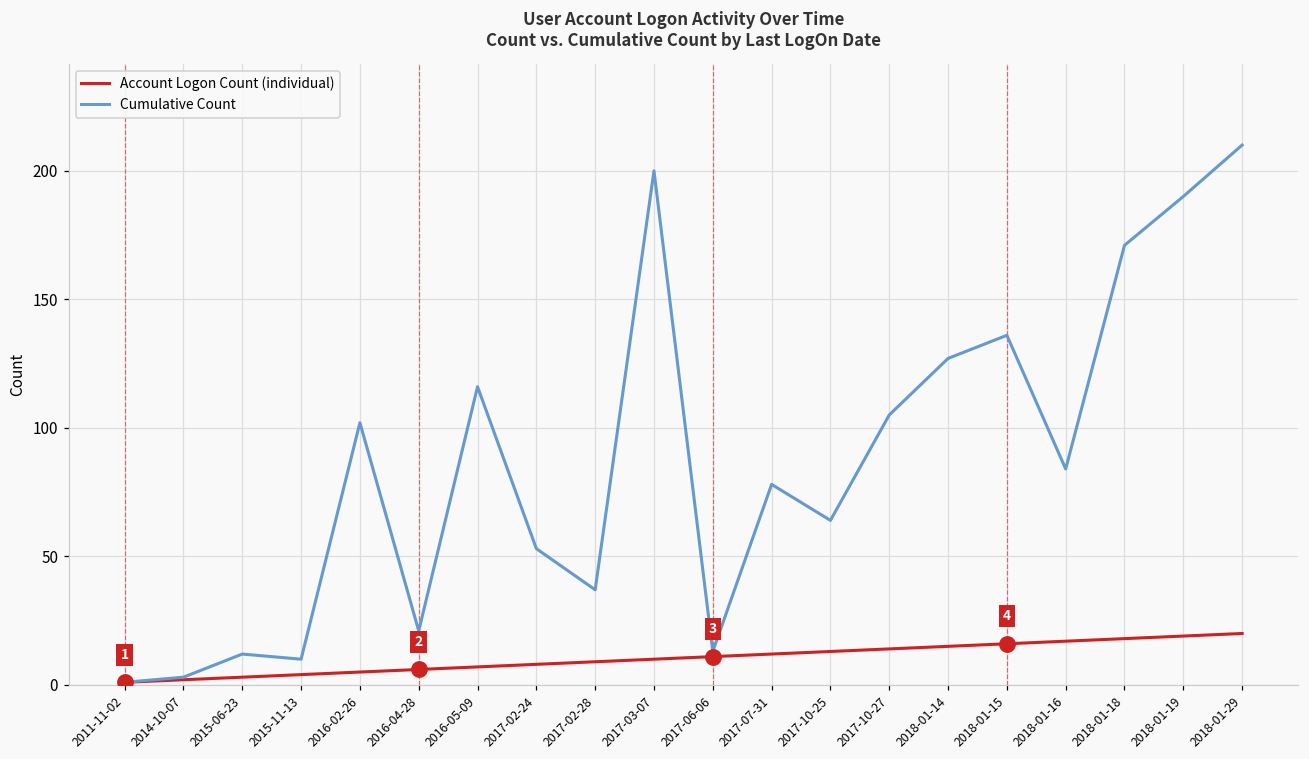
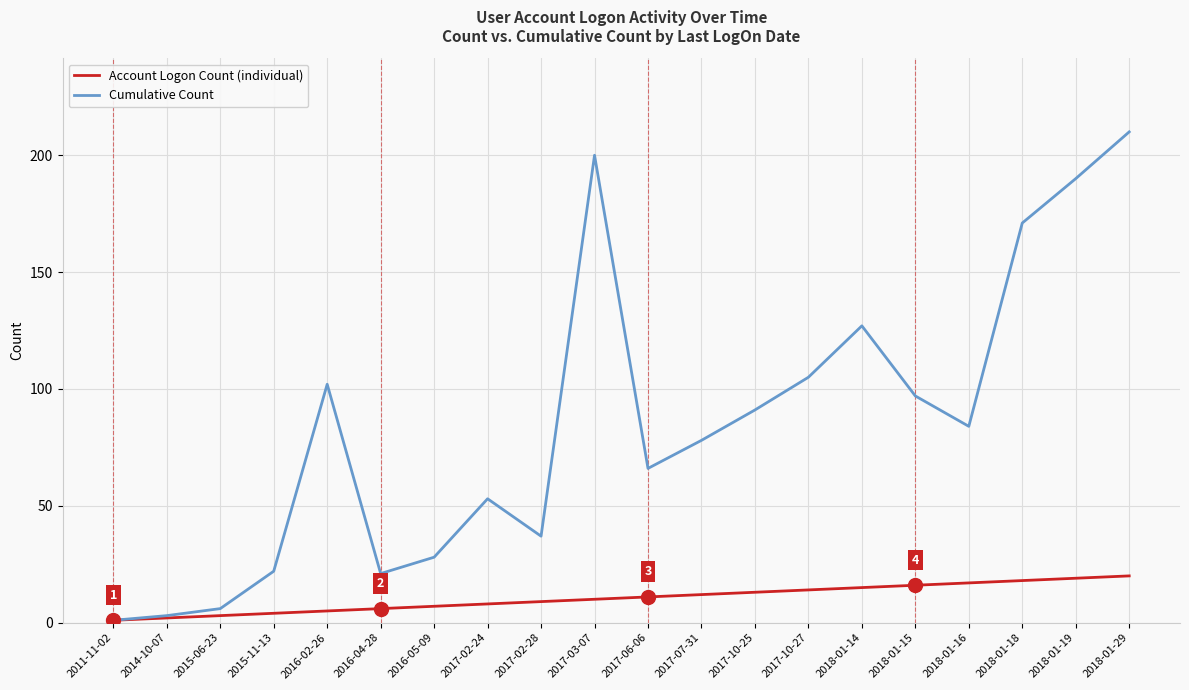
  {
    "Cumulative Count": {
-     "2015-06-23": 12,
-     "2015-11-13": 10,
+     "2015-06-23": 6,
+     "2015-11-13": 22,
      "2016-02-26": 102,
-     "2016-05-09": 116,
+     "2016-05-09": 28,
      "2017-02-24": 53,
      "2017-02-28": 37,
      "2017-03-07": 200,
-     "2017-06-06": 13,
+     "2017-06-06": 66,
      "2017-07-31": 78,
-     "2017-10-25": 64,
+     "2017-10-25": 91,
      "2017-10-27": 105,
      "2018-01-14": 127,
-     "2018-01-15": 136,
+     "2018-01-15": 97,
      "2018-01-16": 84,
      "2018-01-18": 171,
      "2018-01-19": 190,
      "2018-01-29": 210
    }
  }
